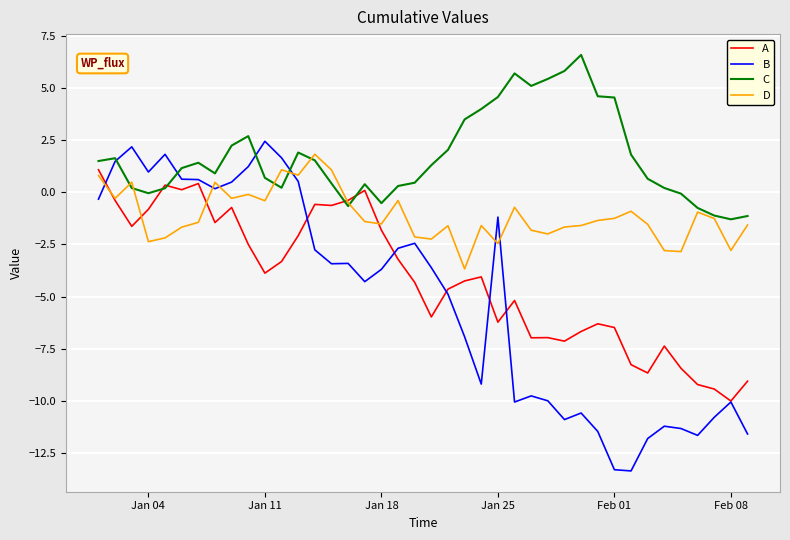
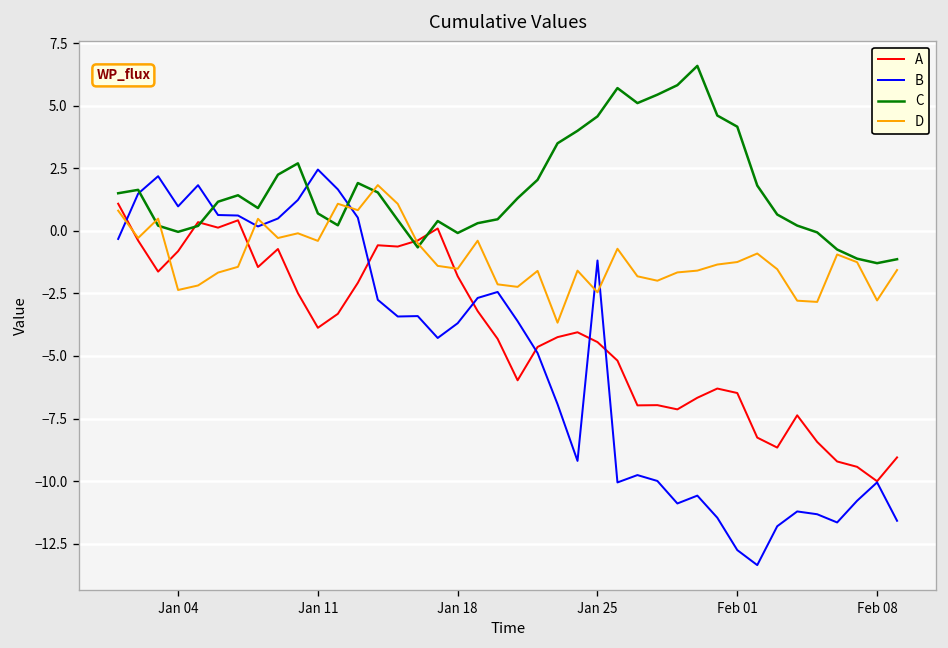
  {
    "A": {
      "Jan 04": -0.8,
      "Jan 11": -3.9,
      "Jan 18": -1.8,
-     "Jan 25": -6.2,
+     "Jan 25": -4.4,
      "Feb 01": -6.5
    },
    "B": {
      "Jan 04": 1.0,
      "Jan 11": 2.4,
      "Jan 18": -3.7,
      "Jan 25": -1.2,
-     "Feb 01": -13.3
+     "Feb 01": -12.8
    },
    "C": {
      "Jan 04": 0.0,
      "Jan 11": 0.7,
-     "Jan 18": -0.5,
+     "Jan 18": -0.1,
      "Jan 25": 4.6,
-     "Feb 01": 4.5,
+     "Feb 01": 4.2,
      "Feb 08": -1.3
    },
    "D": {
      "Jan 04": -2.4,
      "Jan 11": -0.4,
      "Jan 18": -1.5,
      "Jan 25": -2.5,
      "Feb 01": -1.2,
      "Feb 08": -2.8
    }
  }
